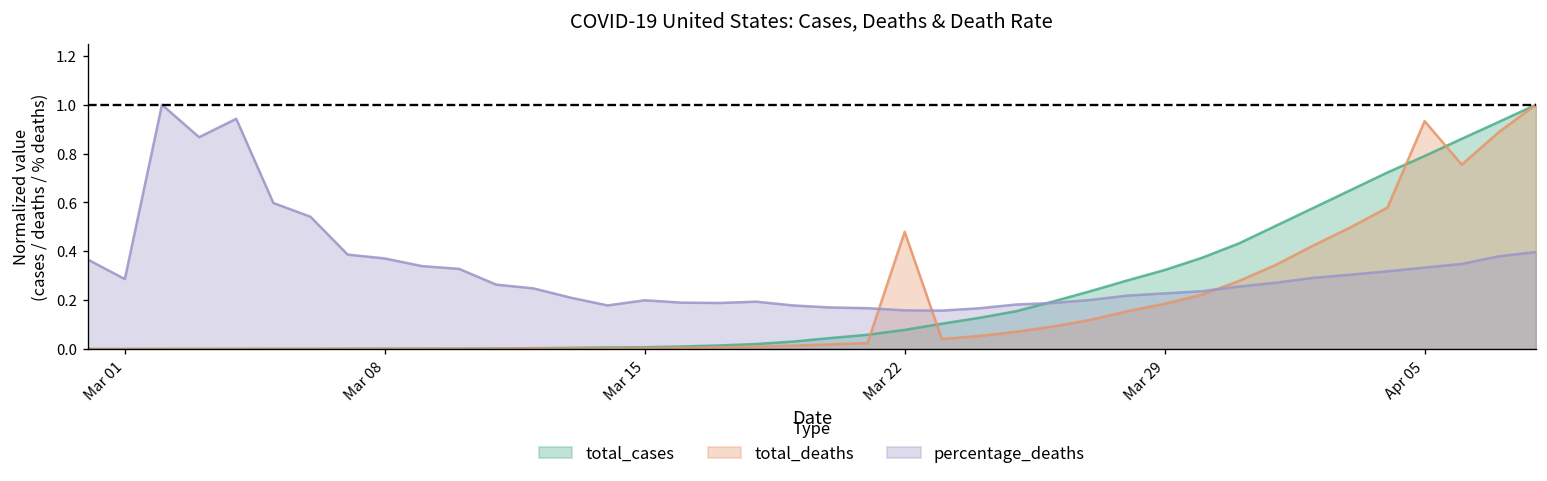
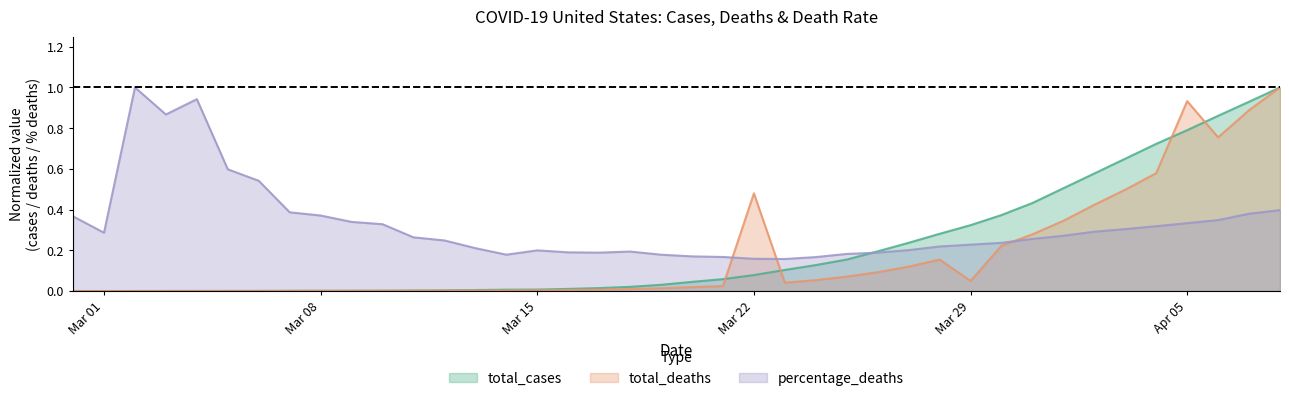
  {
    "total_deaths": {
      "Mar 22": 0.48,
-     "Mar 29": 0.19,
+     "Mar 29": 0.05,
      "Apr 05": 0.93
    }
  }
